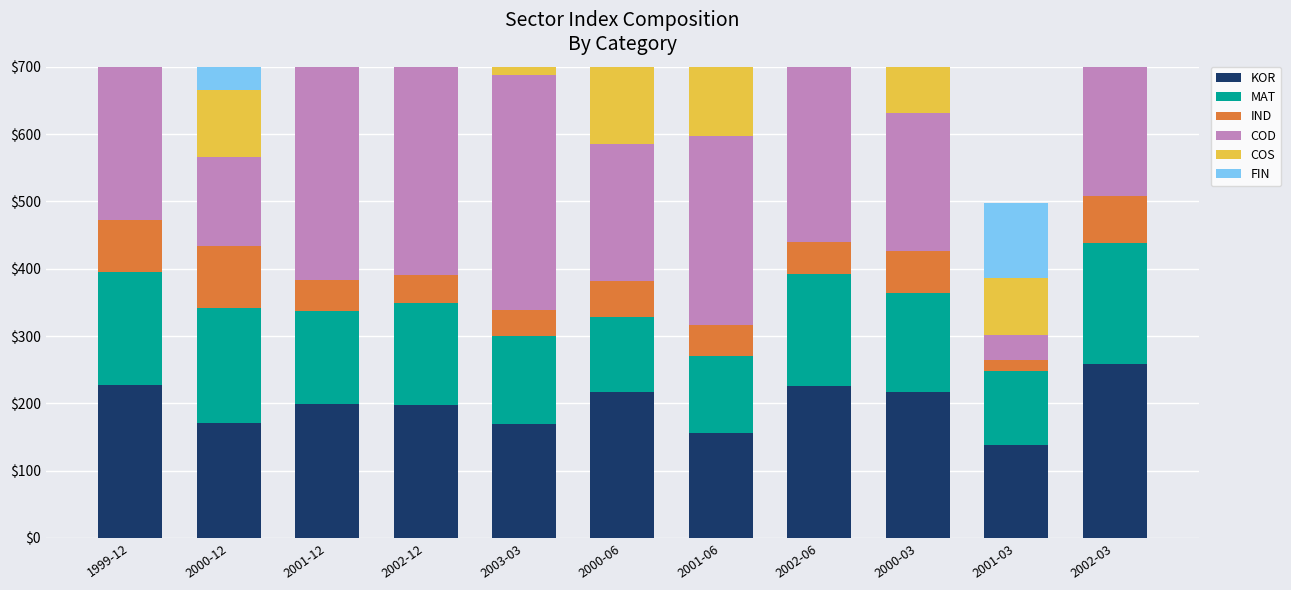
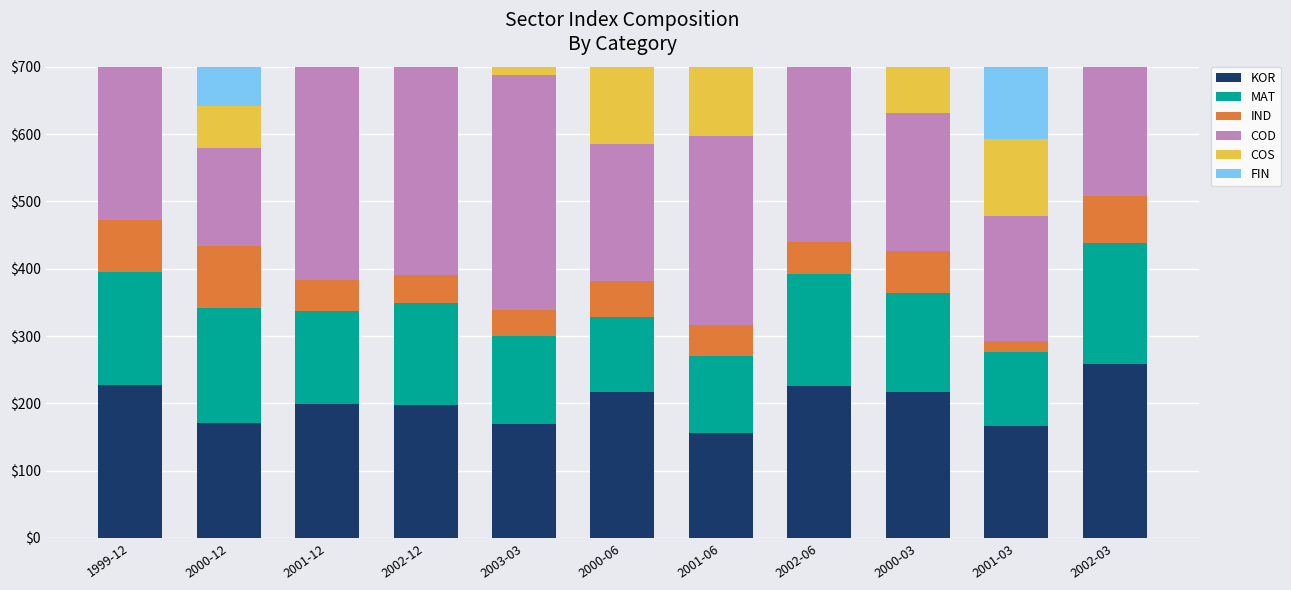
  {
    "KOR": {
      "1999-12": "$230",
      "2000-12": "$170",
      "2001-12": "$200",
      "2002-12": "$200",
      "2003-03": "$170",
      "2000-06": "$220",
      "2001-06": "$160",
      "2002-06": "$230",
      "2000-03": "$220",
-     "2001-03": "$140",
+     "2001-03": "$170",
      "2002-03": "$260"
    },
    "MAT": {
      "1999-12": "$170",
      "2000-12": "$170",
      "2001-12": "$140",
      "2002-12": "$150",
      "2003-03": "$130",
      "2000-06": "$110",
      "2001-06": "$110",
      "2002-06": "$170",
      "2000-03": "$150",
      "2001-03": "$110",
      "2002-03": "$180"
    },
    "IND": {
      "1999-12": "$80",
      "2000-12": "$90",
      "2001-12": "$50",
      "2002-12": "$40",
      "2003-03": "$40",
      "2000-06": "$50",
      "2001-06": "$50",
      "2002-06": "$50",
      "2000-03": "$60",
      "2001-03": "$20",
      "2002-03": "$70"
    },
    "COD": {
-     "2000-12": "$130",
+     "2000-12": "$150",
      "2003-03": "$350",
      "2000-06": "$200",
      "2001-06": "$280",
      "2000-03": "$210",
-     "2001-03": "$40"
+     "2001-03": "$190"
    },
    "COS": {
-     "2000-12": "$100",
-     "2001-03": "$80"
+     "2000-12": "$60",
+     "2001-03": "$110"
    }
  }
